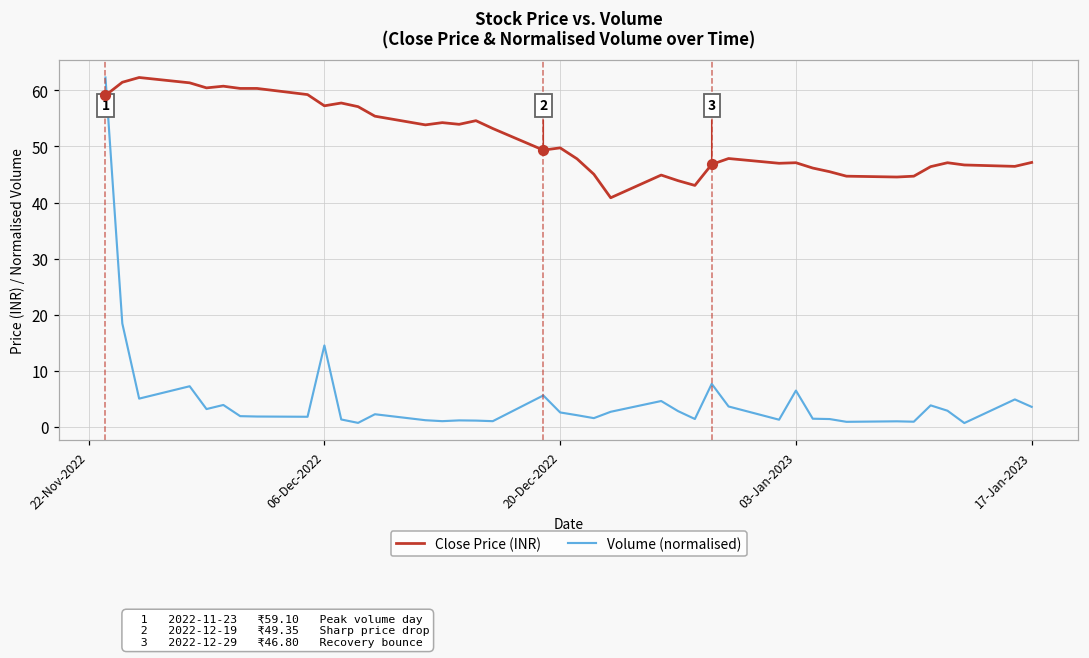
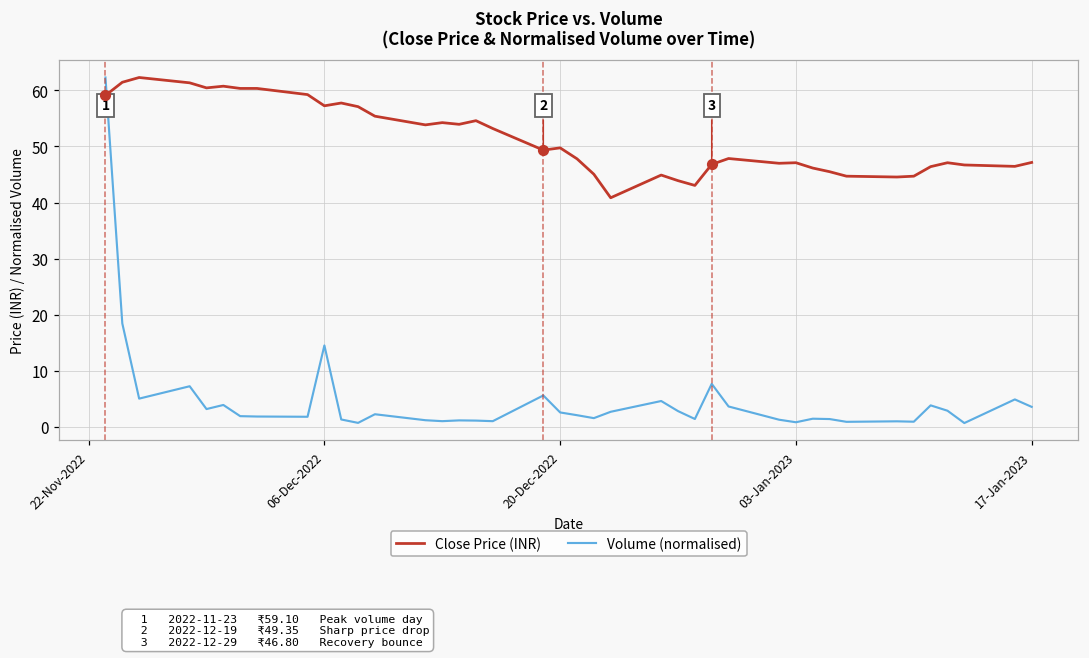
  {
    "Volume (normalised)": {
      "06-Dec-2022": 15,
      "20-Dec-2022": 3,
-     "03-Jan-2023": 6,
+     "03-Jan-2023": 1,
      "17-Jan-2023": 4
    }
  }
